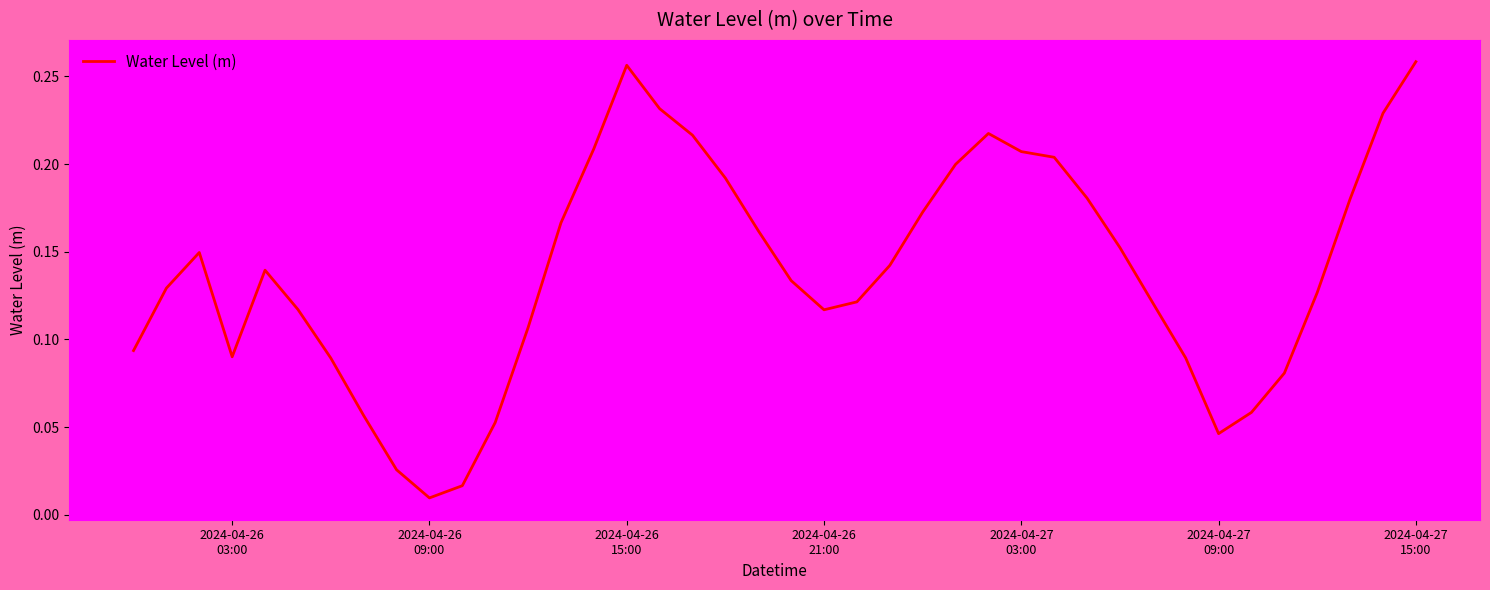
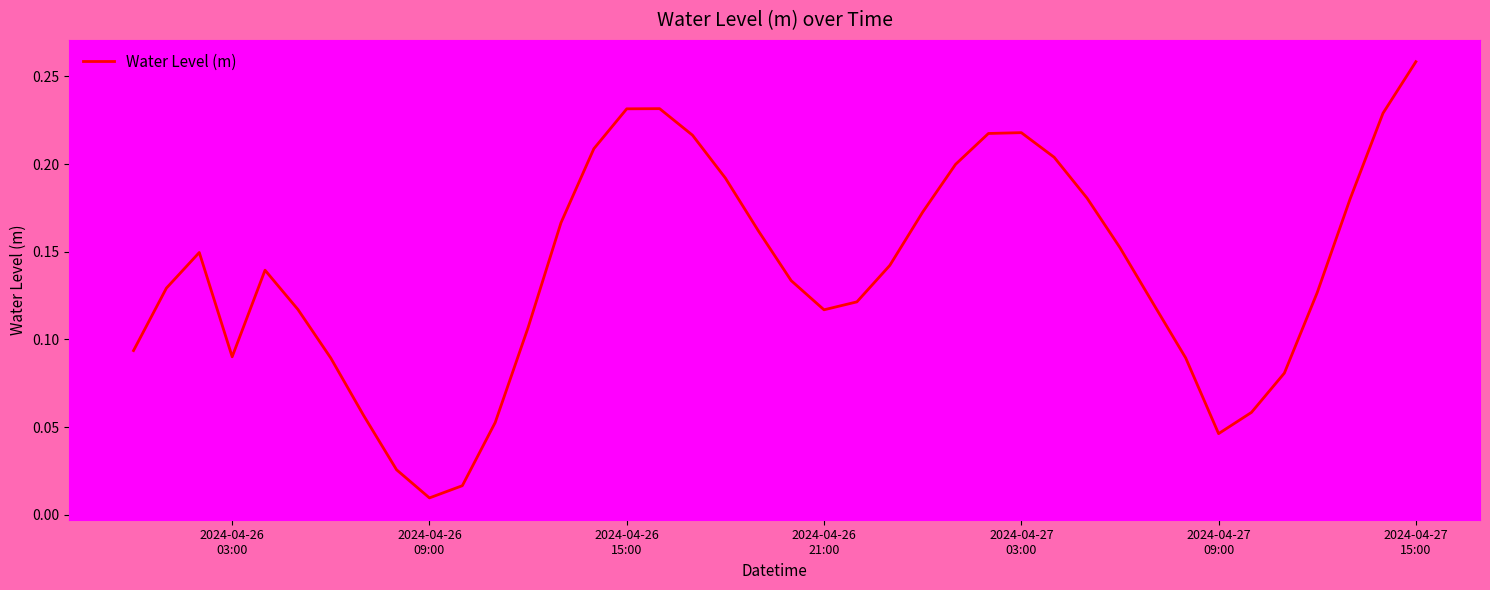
  {
    "2024-04-26 03:00": 0.090,
    "2024-04-26 09:00": 0.010,
-   "2024-04-26 15:00": 0.256,
+   "2024-04-26 15:00": 0.232,
    "2024-04-26 21:00": 0.117,
-   "2024-04-27 03:00": 0.207,
+   "2024-04-27 03:00": 0.218,
    "2024-04-27 09:00": 0.046,
    "2024-04-27 15:00": 0.258
  }
